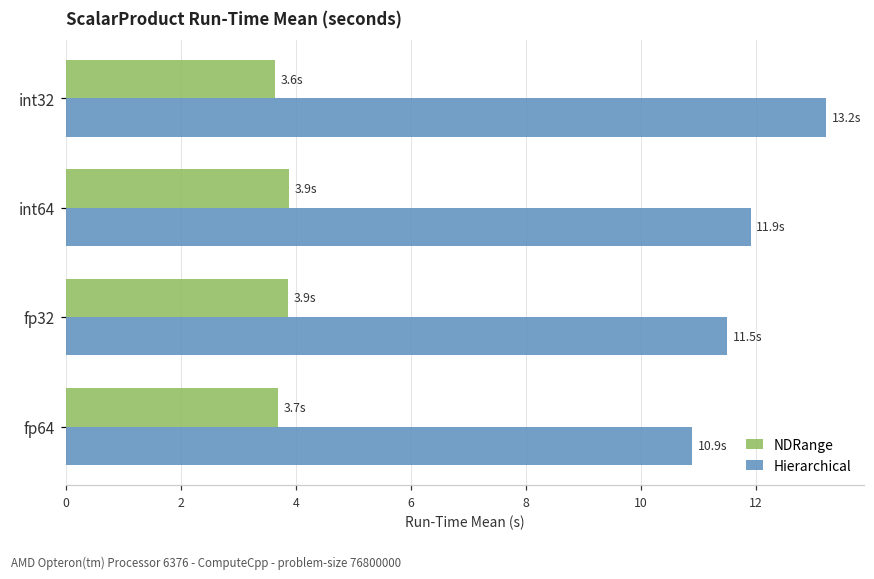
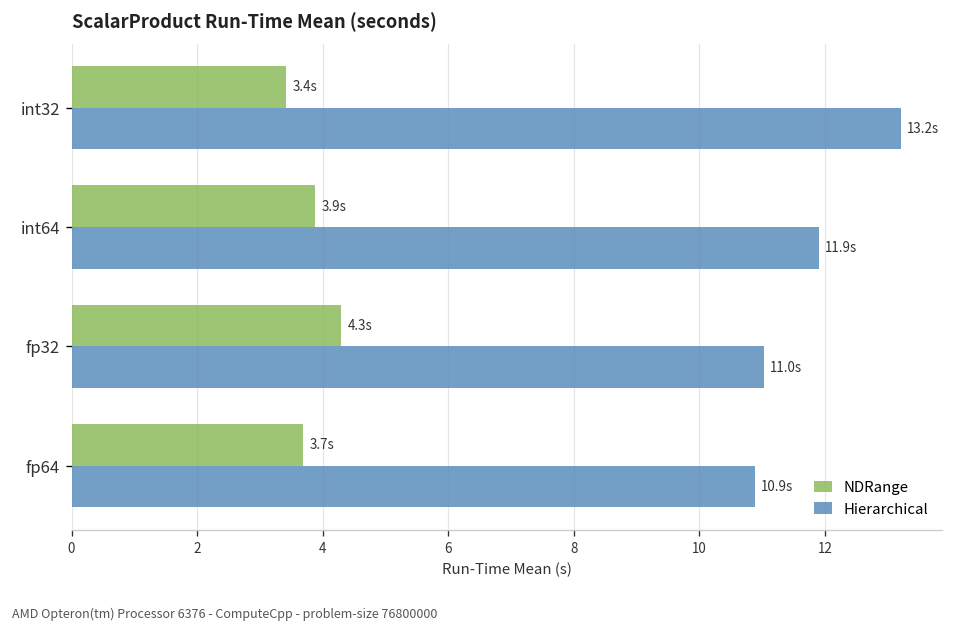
  {
    "NDRange": {
-     "int32": "3.6s",
+     "int32": "3.4s",
      "int64": "3.9s",
-     "fp32": "3.9s",
+     "fp32": "4.3s",
      "fp64": "3.7s"
    },
    "Hierarchical": {
      "int32": "13.2s",
      "int64": "11.9s",
-     "fp32": "11.5s",
+     "fp32": "11.0s",
      "fp64": "10.9s"
    }
  }
